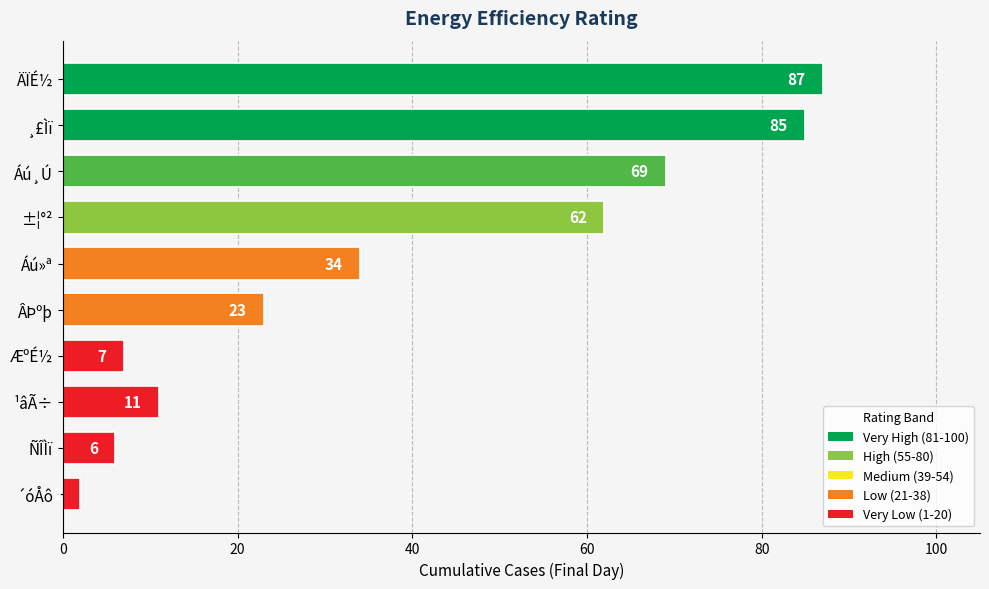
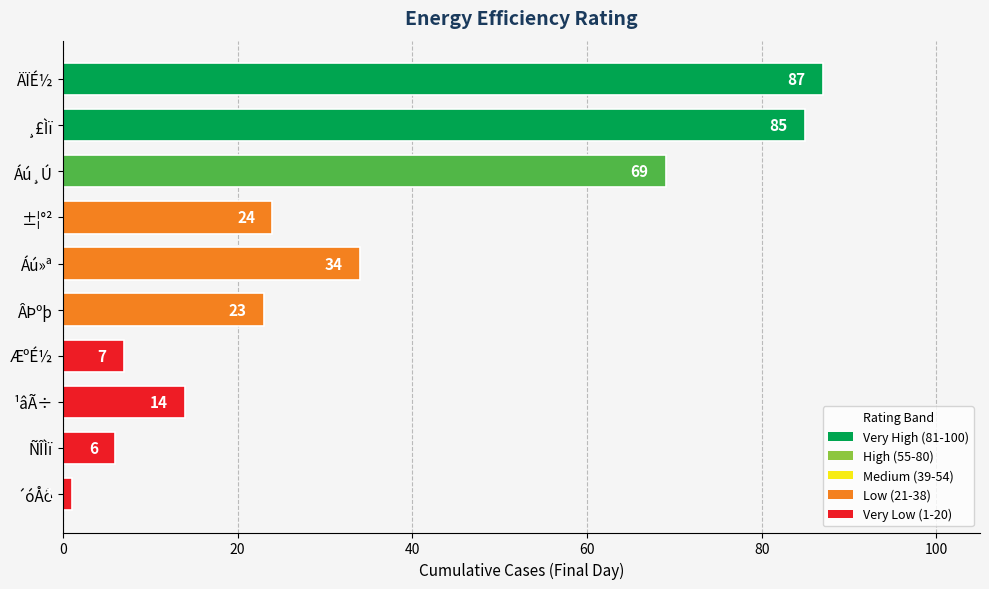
  {
    "ÄÏÉ½": 87,
    "¸£Ìï": 85,
    "Áú¸Ú": 69,
-   "±¦°²": 62,
+   "±¦°²": 24,
    "Áú»ª": 34,
    "ÂÞºþ": 23,
    "ÆºÉ½": 7,
-   "¹âÃ÷": 11,
+   "¹âÃ÷": 14,
    "ÑÎÌï": 6,
-   "´óÅô": 2
+   "´óÅô": 1
  }
